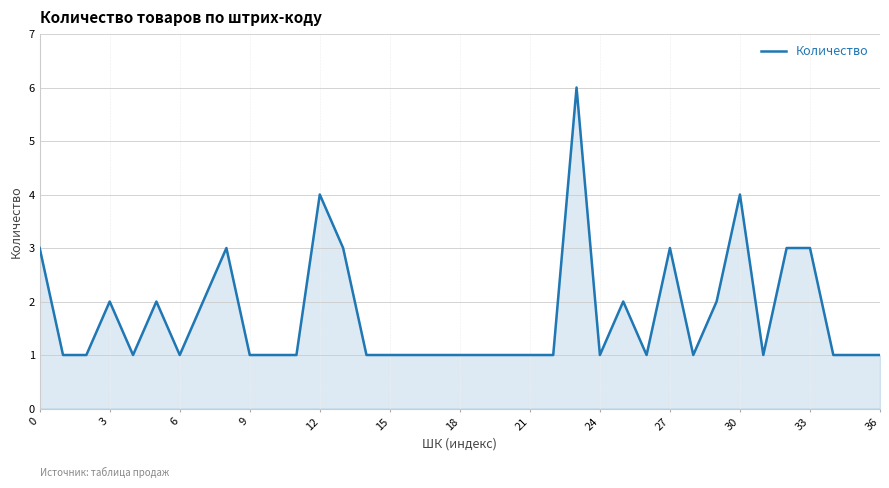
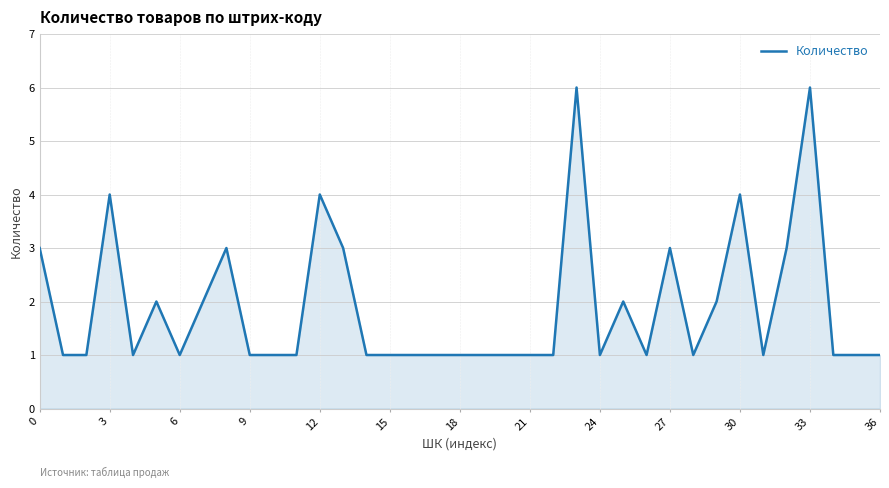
  {
    "0": 3,
-   "3": 2,
+   "3": 4,
    "6": 1,
    "9": 1,
    "12": 4,
    "15": 1,
    "18": 1,
    "21": 1,
    "24": 1,
    "27": 3,
    "30": 4,
-   "33": 3,
+   "33": 6,
    "36": 1
  }
